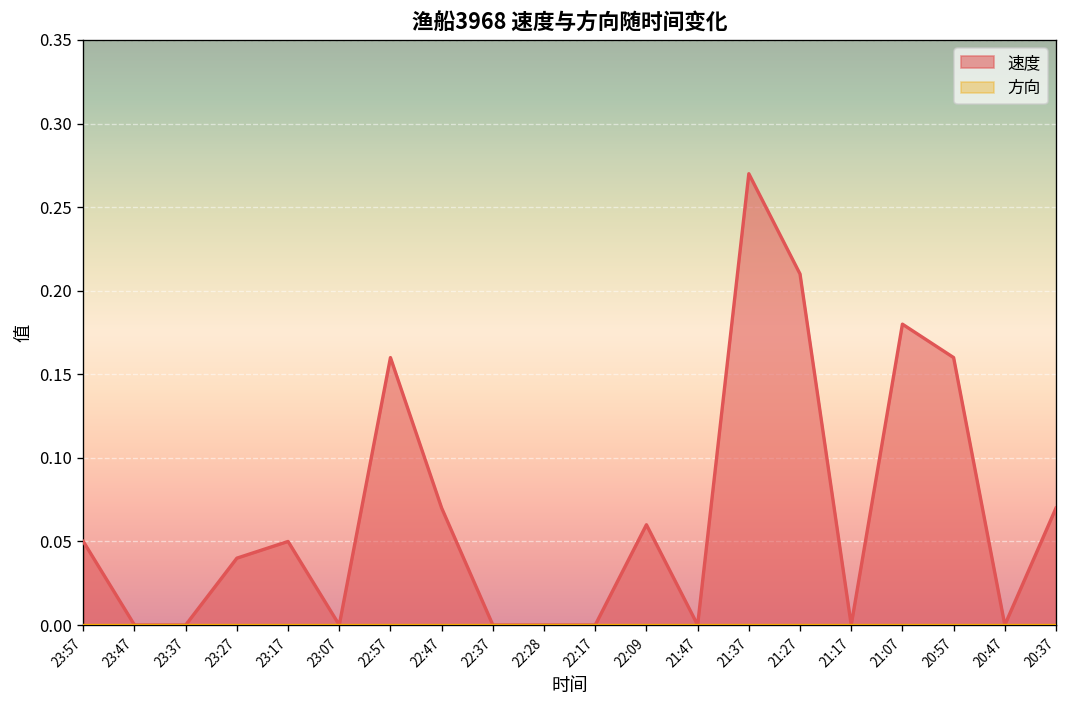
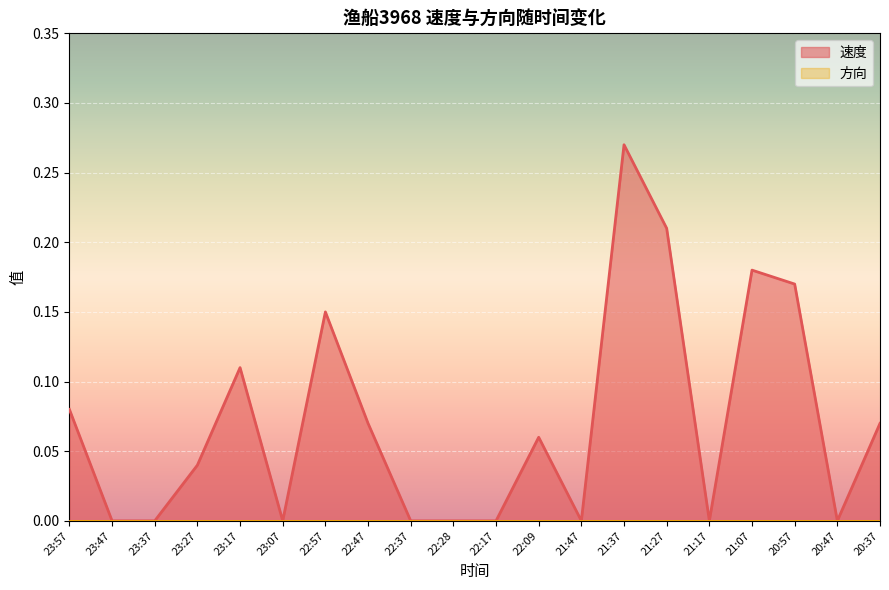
  {
    "速度": {
-     "23:57": 0.05,
+     "23:57": 0.08,
      "23:27": 0.04,
-     "23:17": 0.05,
-     "22:57": 0.16,
+     "23:17": 0.11,
+     "22:57": 0.15,
      "22:47": 0.07,
      "22:09": 0.06,
      "21:37": 0.27,
      "21:27": 0.21,
      "21:07": 0.18,
-     "20:57": 0.16,
+     "20:57": 0.17,
      "20:37": 0.07
    },
    "方向": {
      "23:57": 0.00,
      "23:27": 0.00,
      "23:17": 0.00,
      "22:57": 0.00,
      "22:47": 0.00,
      "22:09": 0.00,
      "21:37": 0.00,
      "21:27": 0.00,
      "21:07": 0.00,
      "20:57": 0.00,
      "20:37": 0.00
    }
  }
